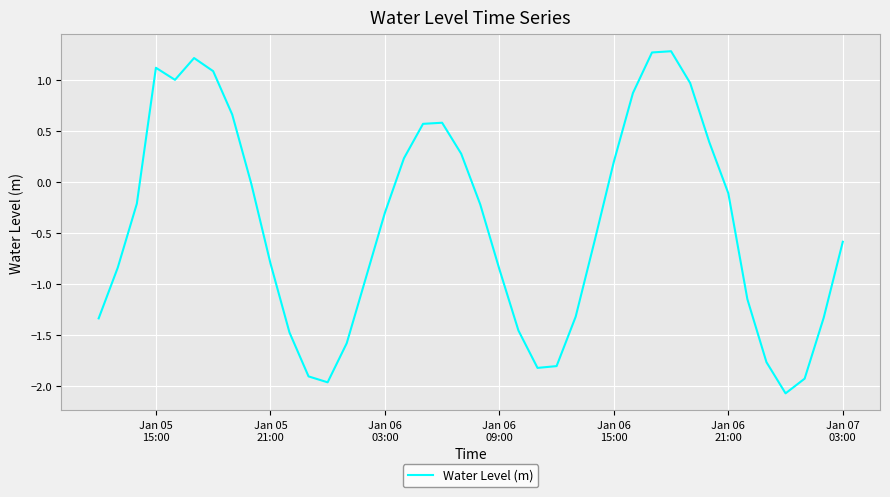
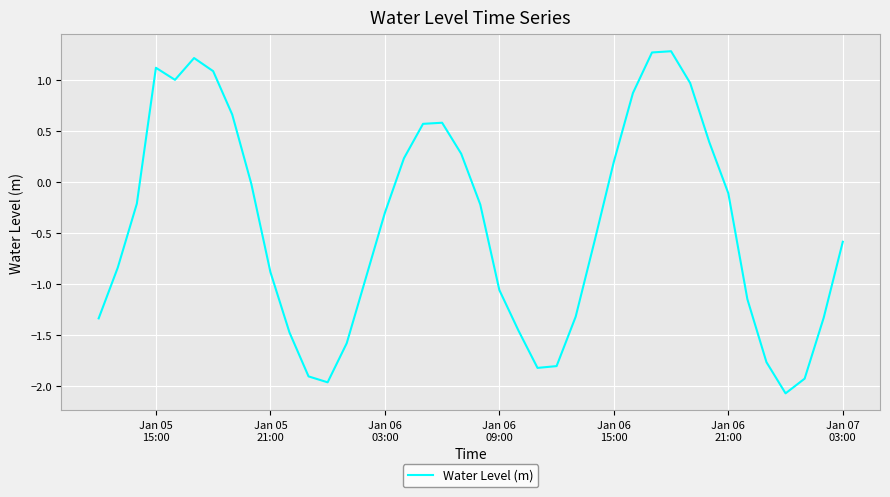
  {
    "Jan 05 15:00": 1.12,
-   "Jan 05 21:00": -0.80,
+   "Jan 05 21:00": -0.88,
    "Jan 06 03:00": -0.30,
-   "Jan 06 09:00": -0.85,
+   "Jan 06 09:00": -1.06,
    "Jan 06 15:00": 0.20,
    "Jan 06 21:00": -0.11,
    "Jan 07 03:00": -0.59
  }
